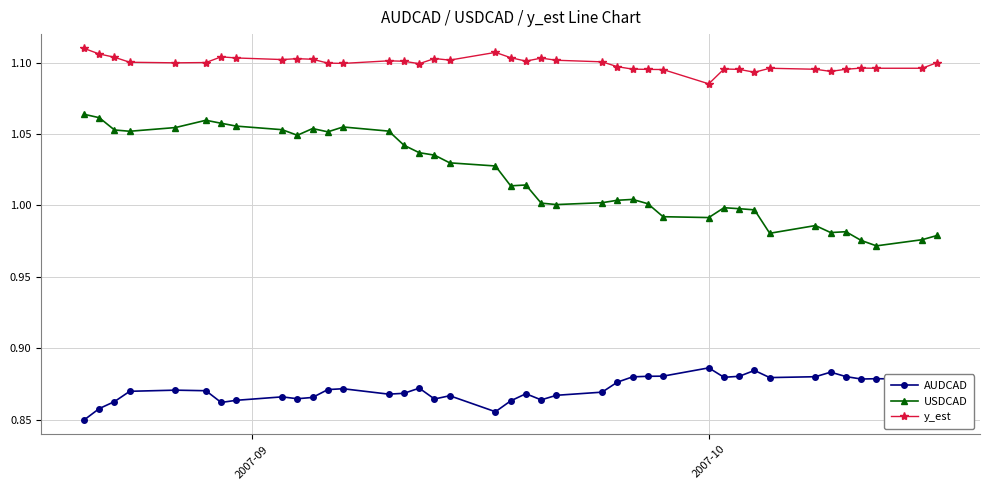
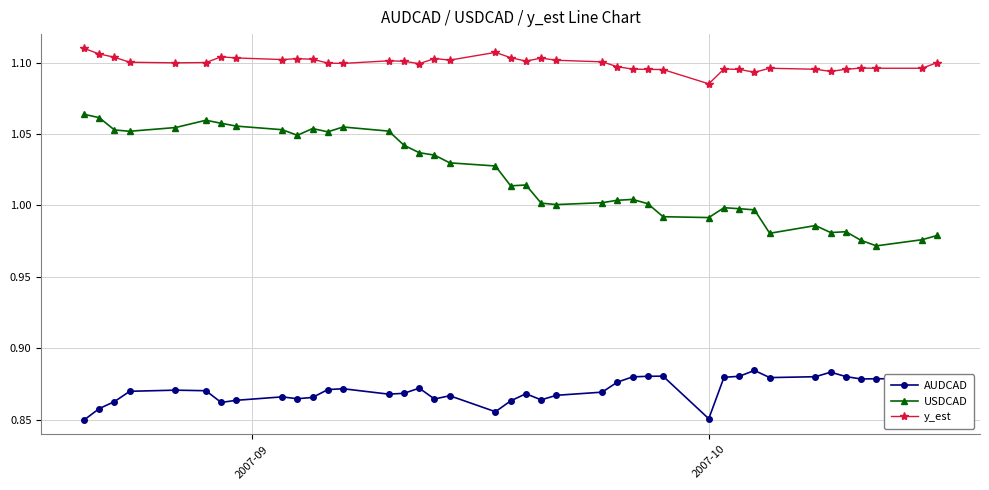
  {
    "AUDCAD": {
-     "2007-10": 0.886
+     "2007-10": 0.851
    },
    "USDCAD": {
      "2007-10": 0.992
    },
    "y_est": {
      "2007-10": 1.085
    }
  }
